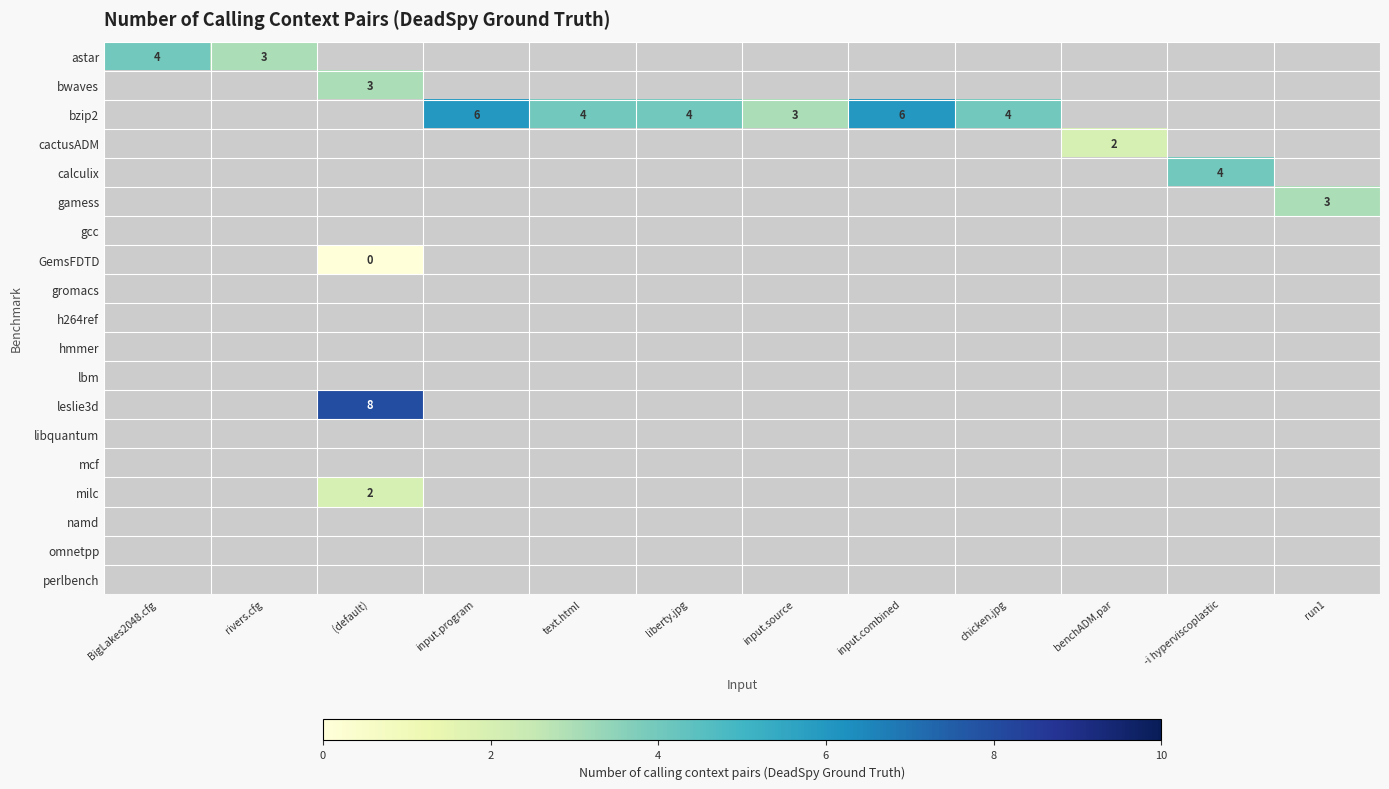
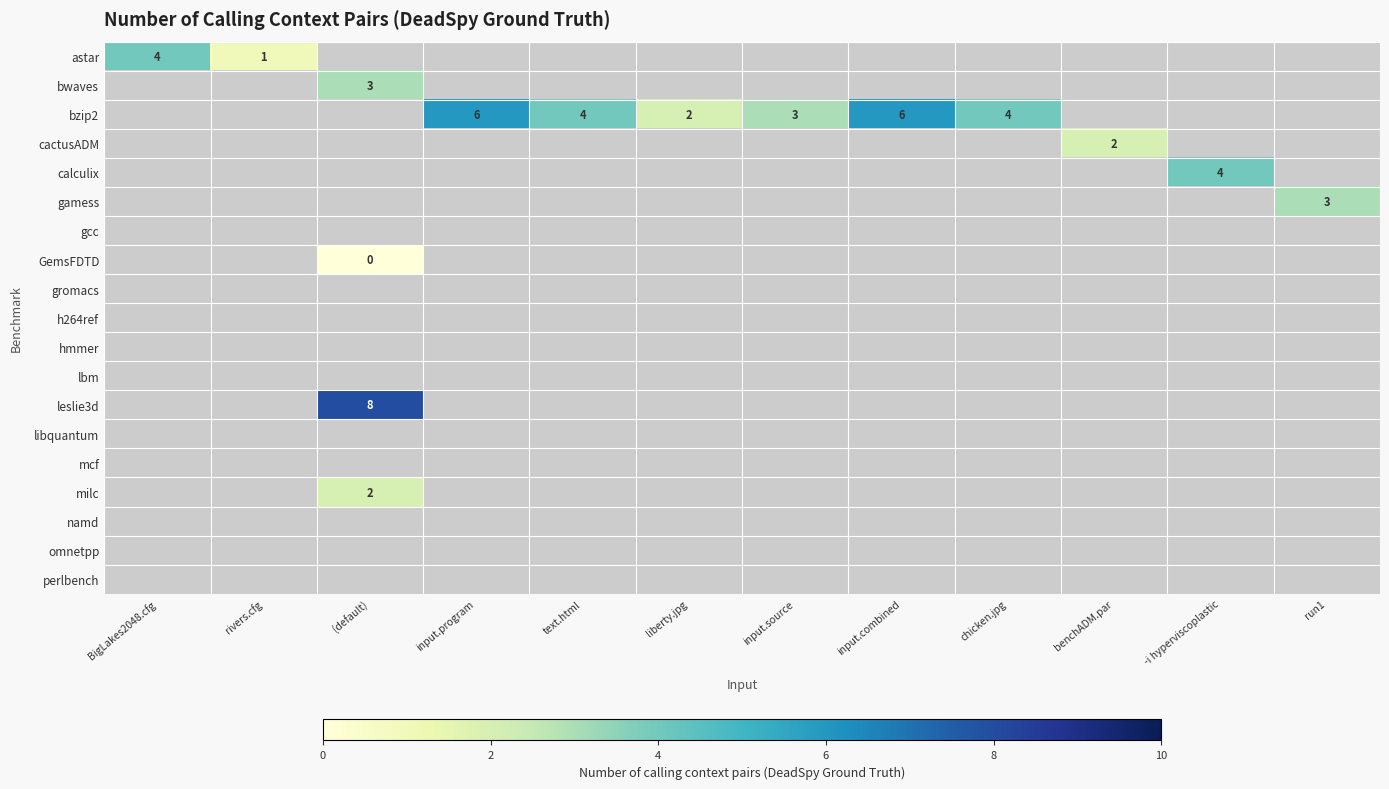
  {
    "astar": {
      "BigLakes2048.cfg": 4,
-     "rivers.cfg": 3
+     "rivers.cfg": 1
    },
    "bwaves": {
      "(default)": 3
    },
    "bzip2": {
      "input.program": 6,
      "text.html": 4,
-     "liberty.jpg": 4,
+     "liberty.jpg": 2,
      "input.source": 3,
      "input.combined": 6,
      "chicken.jpg": 4
    },
    "cactusADM": {
      "benchADM.par": 2
    },
    "calculix": {
      "-i hyperviscoplastic": 4
    },
    "gamess": {
      "run1": 3
    },
    "GemsFDTD": {
      "(default)": 0
    },
    "leslie3d": {
      "(default)": 8
    },
    "milc": {
      "(default)": 2
    }
  }
